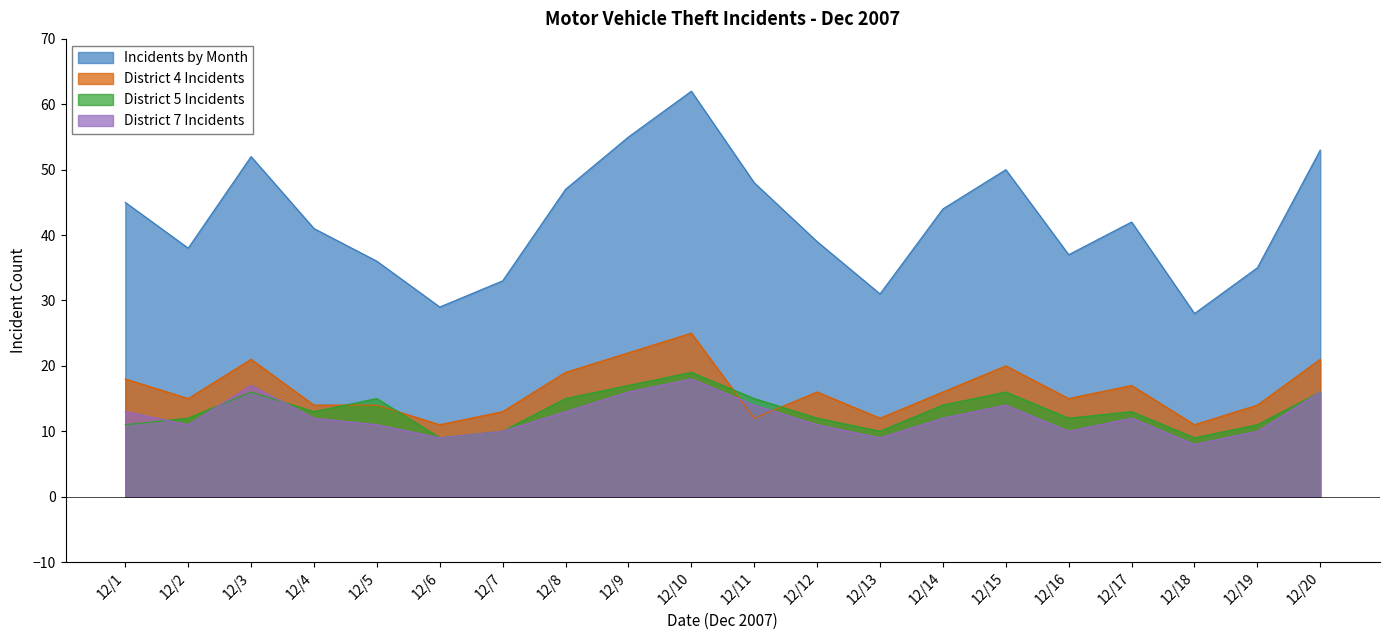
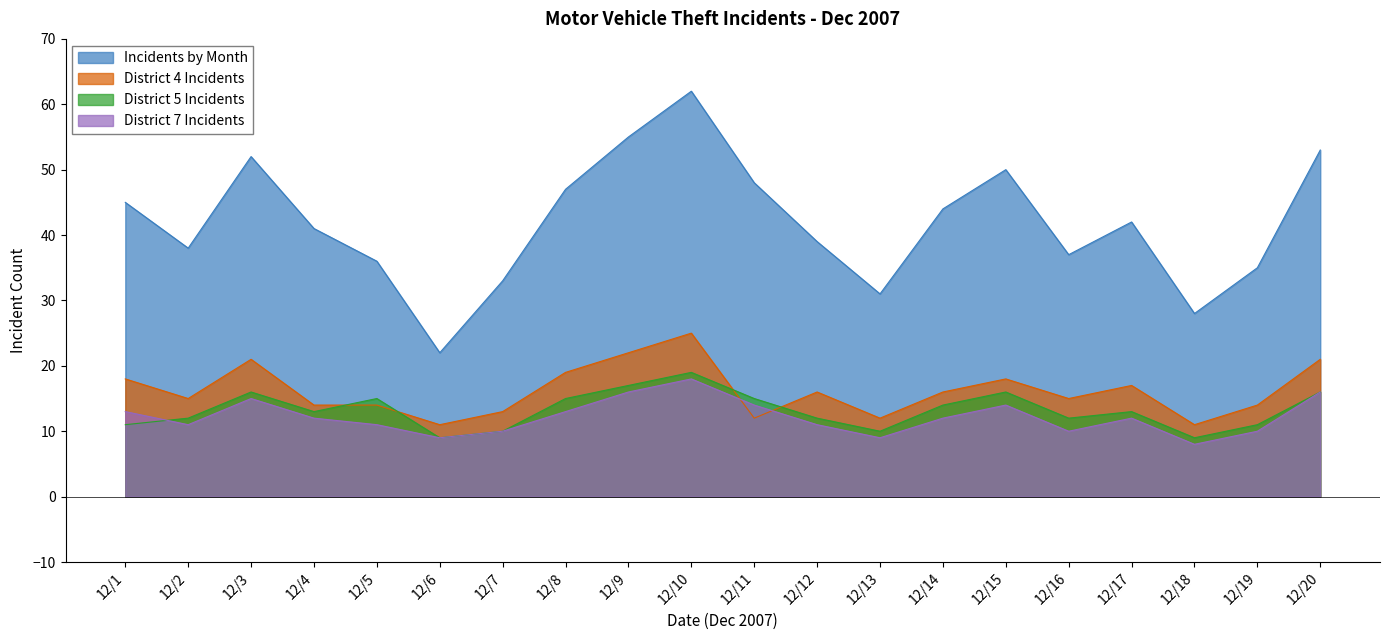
  {
    "Incidents by Month": {
      "12/1": 45,
      "12/2": 38,
      "12/3": 52,
      "12/4": 41,
      "12/5": 36,
-     "12/6": 29,
+     "12/6": 22,
      "12/7": 33,
      "12/8": 47,
      "12/9": 55,
      "12/10": 62,
      "12/11": 48,
      "12/12": 39,
      "12/13": 31,
      "12/14": 44,
      "12/15": 50,
      "12/16": 37,
      "12/17": 42,
      "12/18": 28,
      "12/19": 35,
      "12/20": 53
    },
    "District 4 Incidents": {
      "12/1": 18,
      "12/2": 15,
      "12/3": 21,
      "12/4": 14,
      "12/5": 14,
      "12/6": 11,
      "12/7": 13,
      "12/8": 19,
      "12/9": 22,
      "12/10": 25,
      "12/11": 12,
      "12/12": 16,
      "12/13": 12,
      "12/14": 16,
-     "12/15": 20,
+     "12/15": 18,
      "12/16": 15,
      "12/17": 17,
      "12/18": 11,
      "12/19": 14,
      "12/20": 21
    },
    "District 5 Incidents": {
      "12/1": 11,
      "12/2": 12,
      "12/3": 16,
      "12/4": 13,
      "12/5": 15,
      "12/8": 15,
      "12/9": 17,
      "12/10": 19,
      "12/11": 15,
      "12/12": 12,
      "12/13": 10,
      "12/14": 14,
      "12/15": 16,
      "12/16": 12,
      "12/17": 13,
      "12/18": 9,
      "12/19": 11
    },
    "District 7 Incidents": {
      "12/1": 13,
      "12/2": 11,
-     "12/3": 17,
+     "12/3": 15,
      "12/4": 12,
      "12/5": 11,
      "12/8": 13,
      "12/9": 16,
      "12/10": 18,
      "12/11": 14,
      "12/12": 11,
      "12/13": 9,
      "12/14": 12,
      "12/15": 14,
      "12/16": 10,
      "12/17": 12,
      "12/18": 8,
      "12/19": 10
    }
  }
